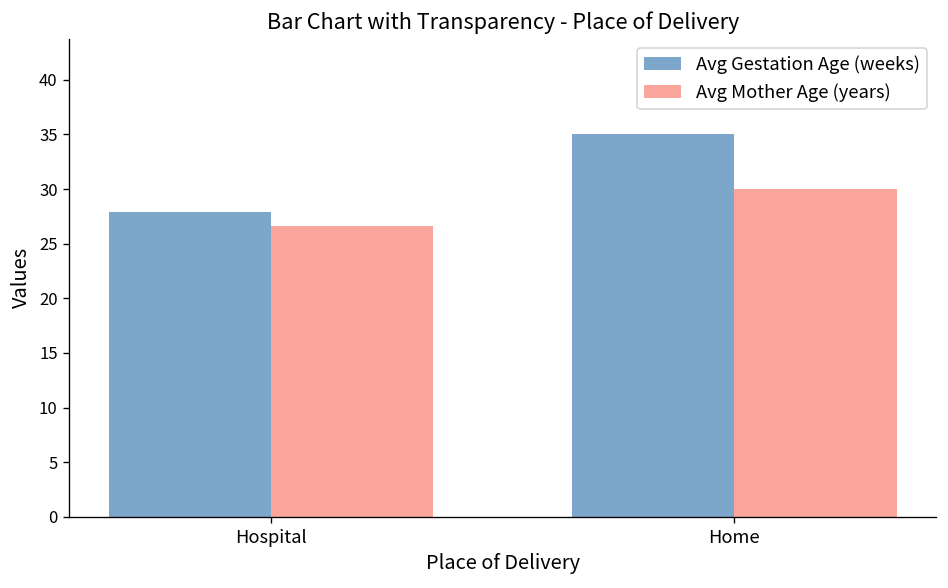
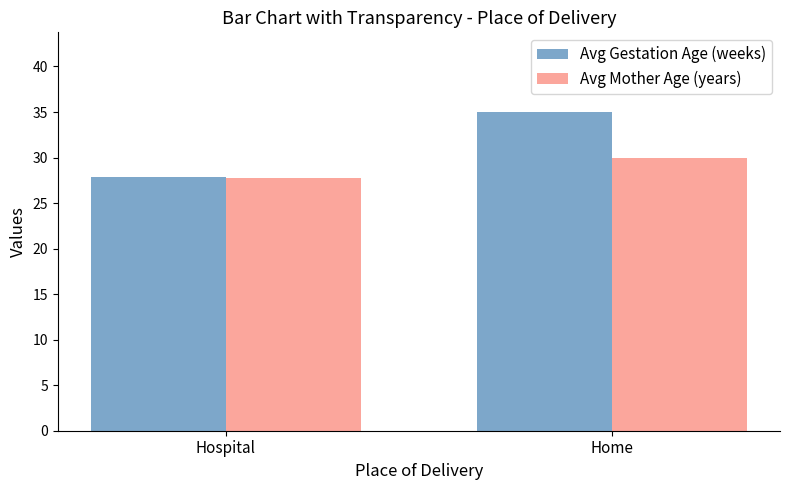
  {
    "Avg Gestation Age (weeks)": {
      "Hospital": 28,
      "Home": 35
    },
    "Avg Mother Age (years)": {
-     "Hospital": 27,
+     "Hospital": 28,
      "Home": 30
    }
  }
